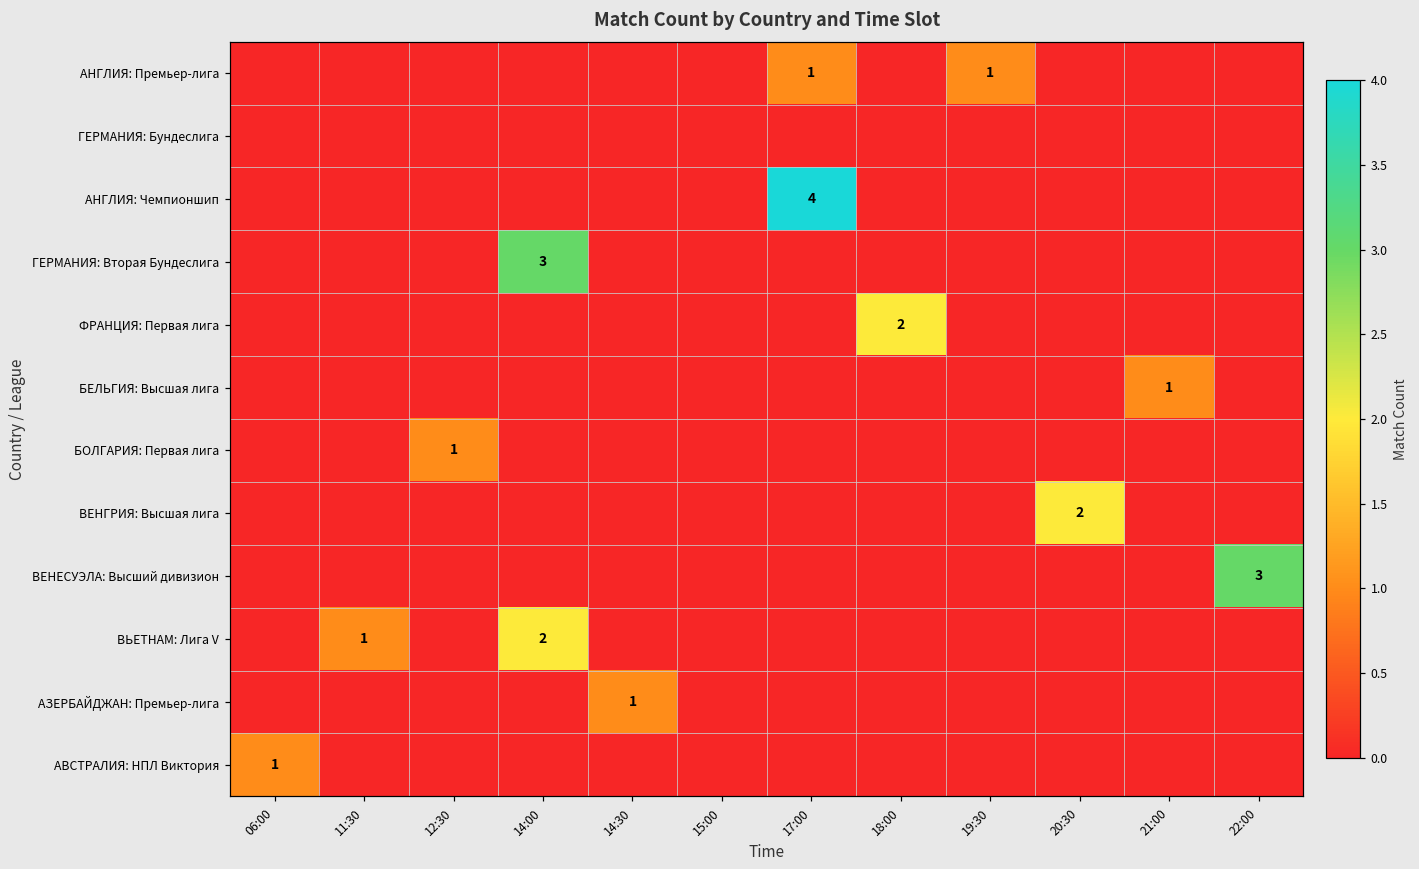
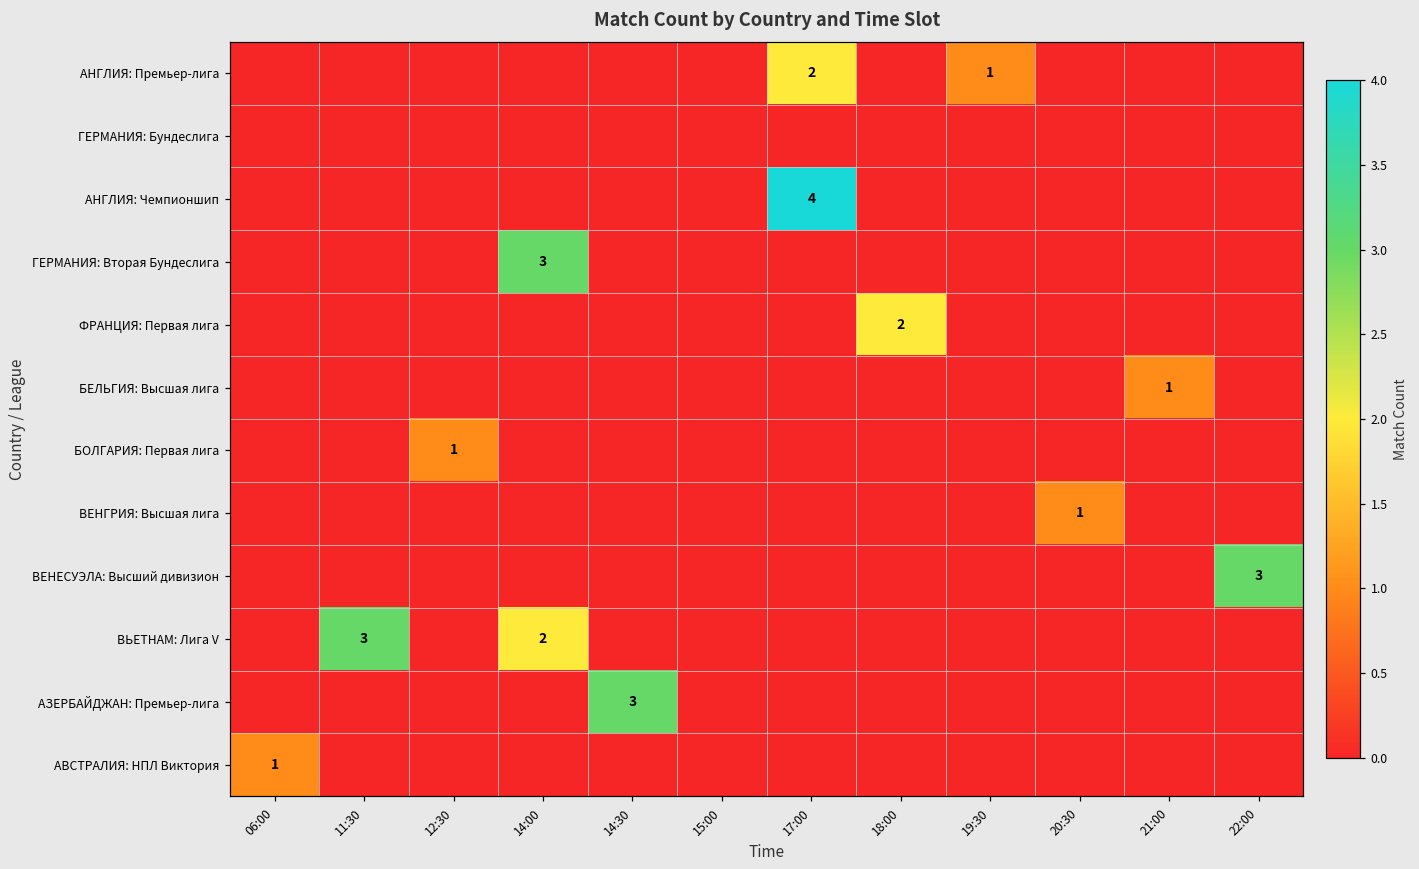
  {
    "АНГЛИЯ: Премьер-лига": {
-     "17:00": 1,
+     "17:00": 2,
      "19:30": 1
    },
    "АНГЛИЯ: Чемпионшип": {
      "17:00": 4
    },
    "ГЕРМАНИЯ: Вторая Бундеслига": {
      "14:00": 3
    },
    "ФРАНЦИЯ: Первая лига": {
      "18:00": 2
    },
    "БЕЛЬГИЯ: Высшая лига": {
      "21:00": 1
    },
    "БОЛГАРИЯ: Первая лига": {
      "12:30": 1
    },
    "ВЕНГРИЯ: Высшая лига": {
-     "20:30": 2
+     "20:30": 1
    },
    "ВЕНЕСУЭЛА: Высший дивизион": {
      "22:00": 3
    },
    "ВЬЕТНАМ: Лига V": {
-     "11:30": 1,
+     "11:30": 3,
      "14:00": 2
    },
    "АЗЕРБАЙДЖАН: Премьер-лига": {
-     "14:30": 1
+     "14:30": 3
    },
    "АВСТРАЛИЯ: НПЛ Виктория": {
      "06:00": 1
    }
  }
